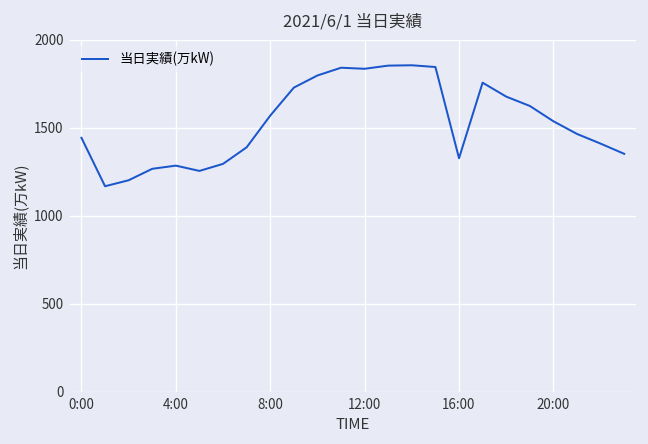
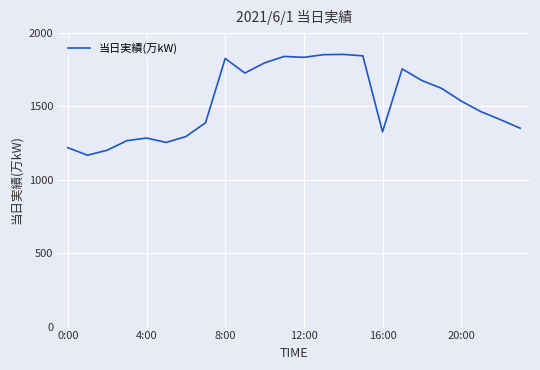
  {
-   "0:00": 1440,
+   "0:00": 1220,
    "4:00": 1290,
-   "8:00": 1570,
+   "8:00": 1830,
    "12:00": 1840,
    "16:00": 1330,
    "20:00": 1540
  }
